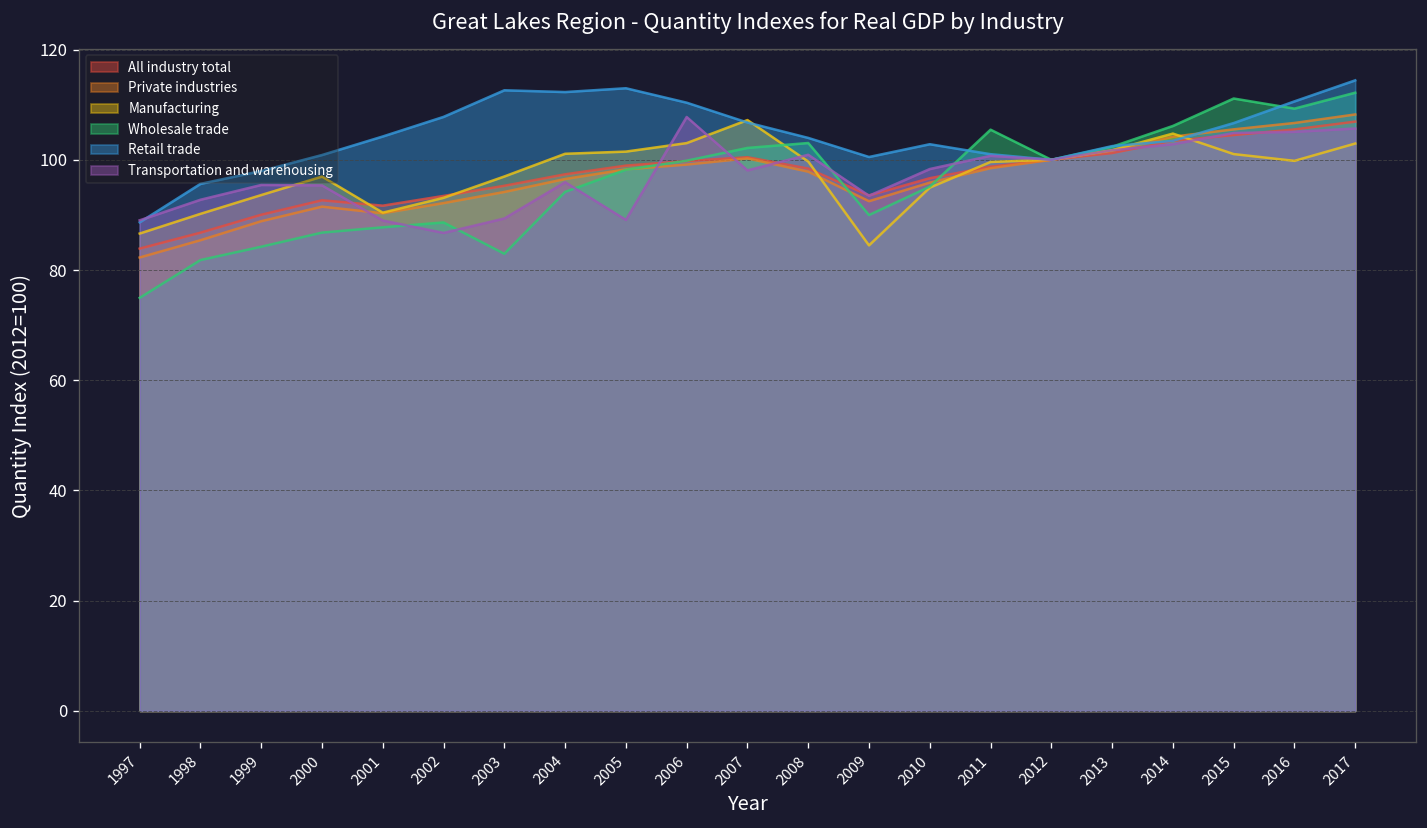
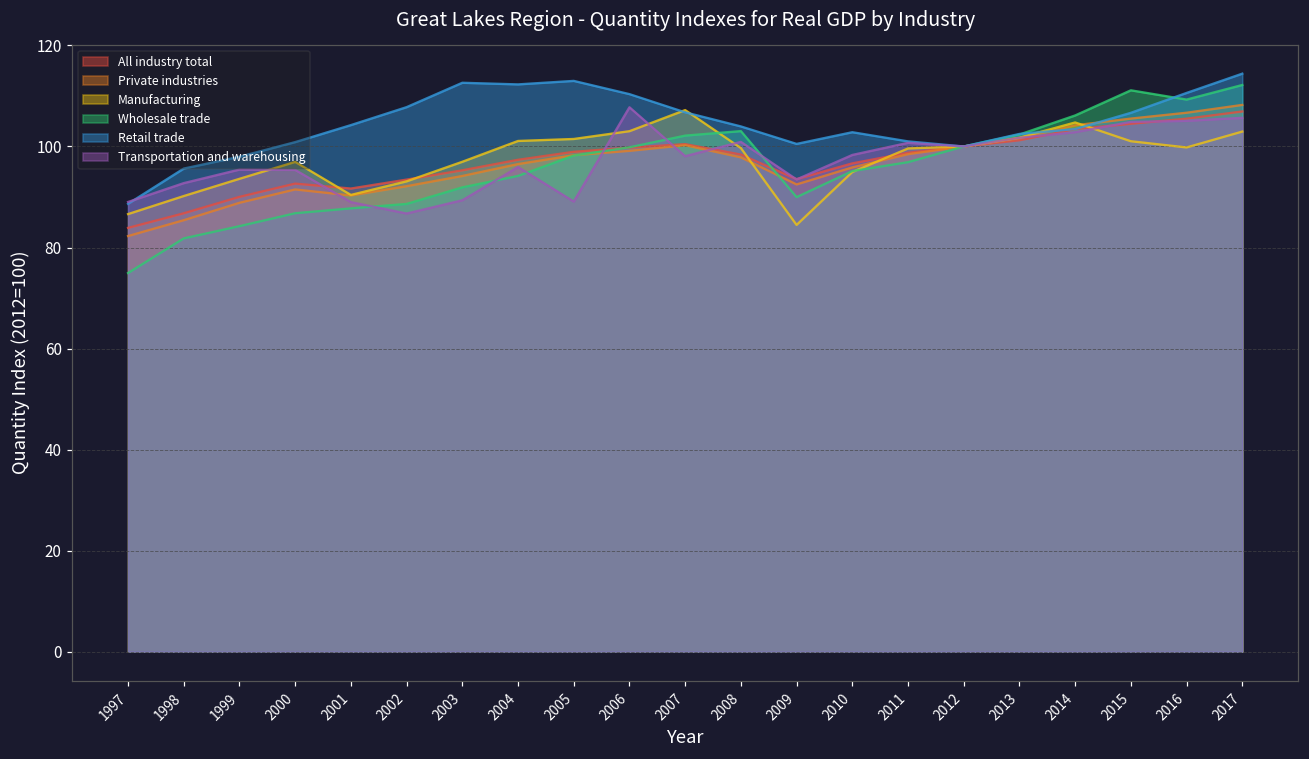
  {
    "Wholesale trade": {
      "1997": 75,
      "1998": 82,
      "1999": 84,
      "2000": 87,
      "2001": 88,
      "2002": 89,
-     "2003": 83,
+     "2003": 92,
      "2004": 94,
      "2007": 102,
      "2008": 103,
      "2009": 90,
-     "2011": 105,
+     "2011": 97,
      "2014": 106,
      "2015": 111,
      "2016": 109,
      "2017": 112
    },
    "Retail trade": {
      "1998": 96,
      "2001": 104,
      "2002": 108,
      "2003": 113,
      "2004": 112,
      "2005": 113,
      "2006": 110,
      "2008": 104,
      "2009": 101,
      "2010": 103,
      "2015": 107,
      "2016": 111,
      "2017": 114
    },
    "Transportation and warehousing": {
      "1998": 93,
      "1999": 95,
      "2000": 95,
      "2001": 89,
      "2002": 87,
      "2003": 89,
      "2004": 96,
      "2005": 89,
      "2006": 108,
      "2007": 98,
      "2008": 101,
      "2010": 98,
      "2014": 103,
      "2017": 106
    }
  }
